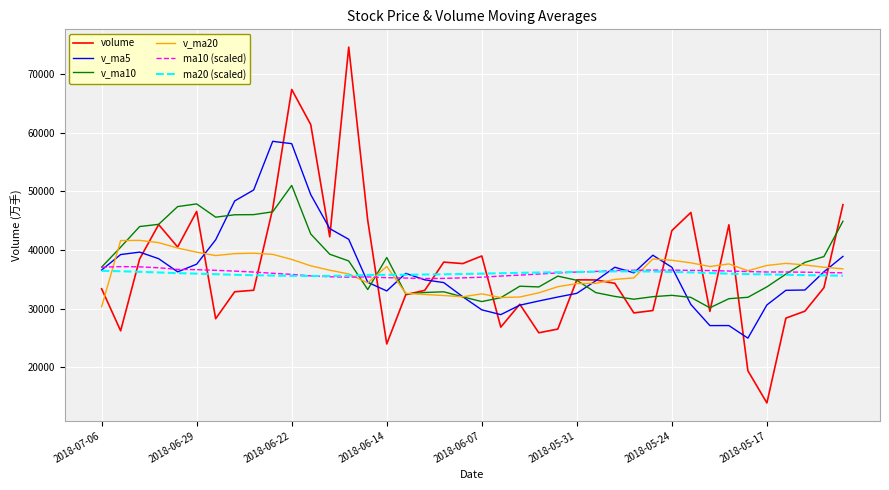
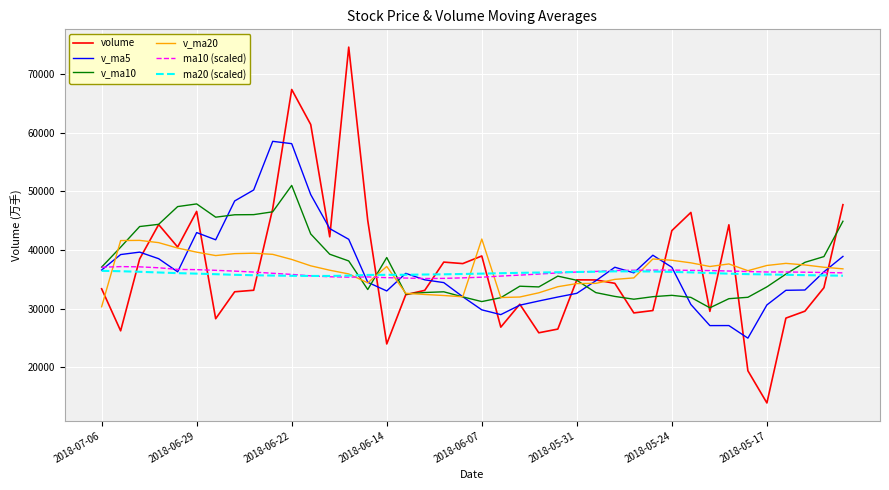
  {
    "volume": {
      "2018-07-06": 33000,
      "2018-06-29": 47000,
      "2018-06-22": 67000,
      "2018-06-14": 24000,
      "2018-06-07": 39000,
      "2018-05-24": 43000,
      "2018-05-17": 14000
    },
    "v_ma5": {
-     "2018-06-29": 38000,
+     "2018-06-29": 43000,
      "2018-06-22": 58000,
      "2018-06-14": 33000,
      "2018-06-07": 30000,
      "2018-05-31": 33000,
      "2018-05-24": 37000,
      "2018-05-17": 31000
    },
    "v_ma10": {
      "2018-06-29": 48000,
      "2018-06-22": 51000,
      "2018-06-14": 39000,
      "2018-06-07": 31000,
      "2018-05-24": 32000,
      "2018-05-17": 34000
    },
    "v_ma20": {
      "2018-07-06": 30000,
      "2018-06-29": 40000,
      "2018-06-22": 38000,
      "2018-06-14": 37000,
-     "2018-06-07": 33000,
+     "2018-06-07": 42000,
      "2018-05-31": 34000,
      "2018-05-24": 38000,
      "2018-05-17": 37000
    },
    "ma10 (scaled)": {
      "2018-06-29": 37000,
      "2018-06-14": 35000,
      "2018-06-07": 35000
    },
    "ma20 (scaled)": {
      "2018-06-29": 36000,
      "2018-06-14": 36000,
      "2018-06-07": 36000
    }
  }
